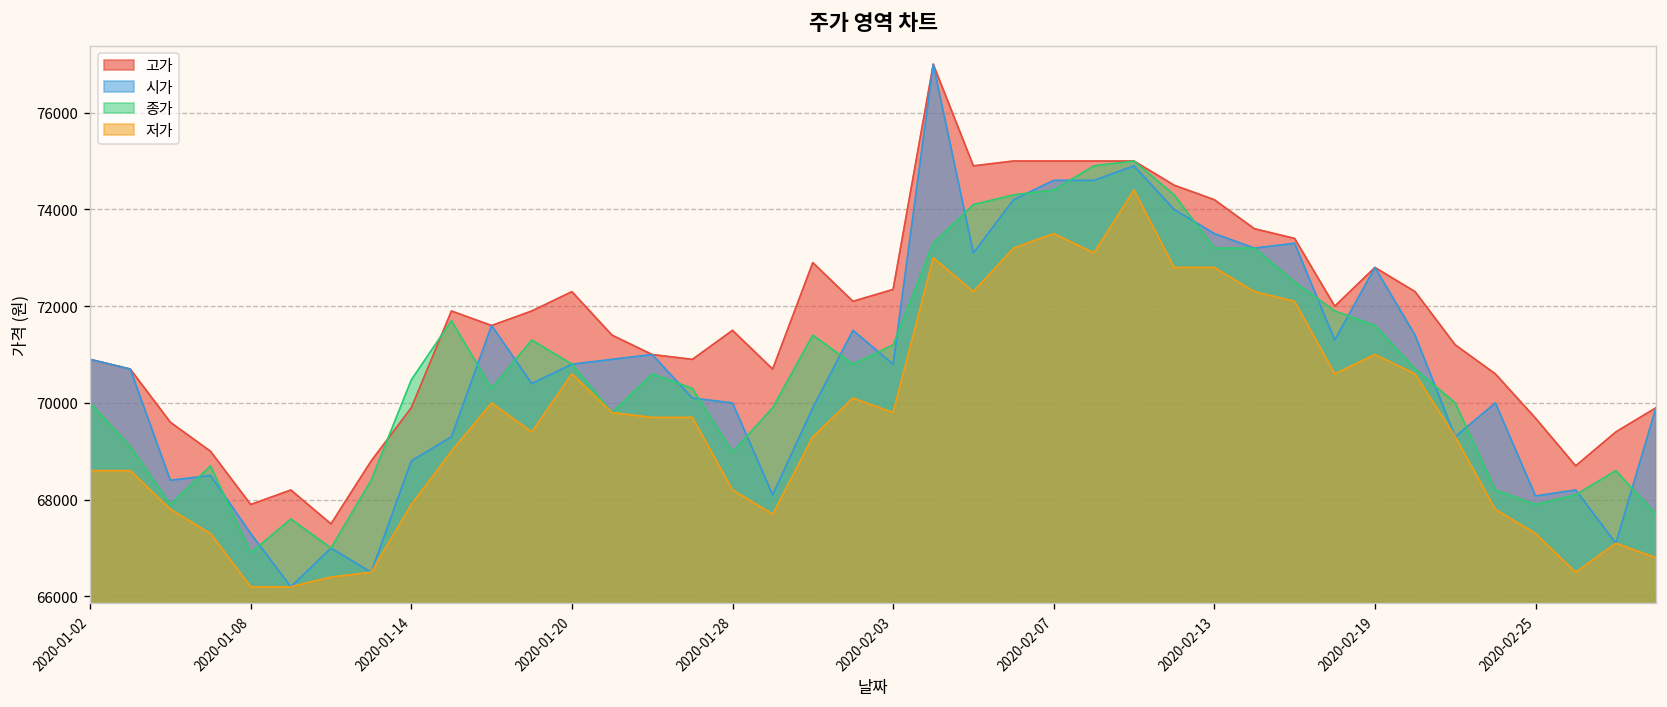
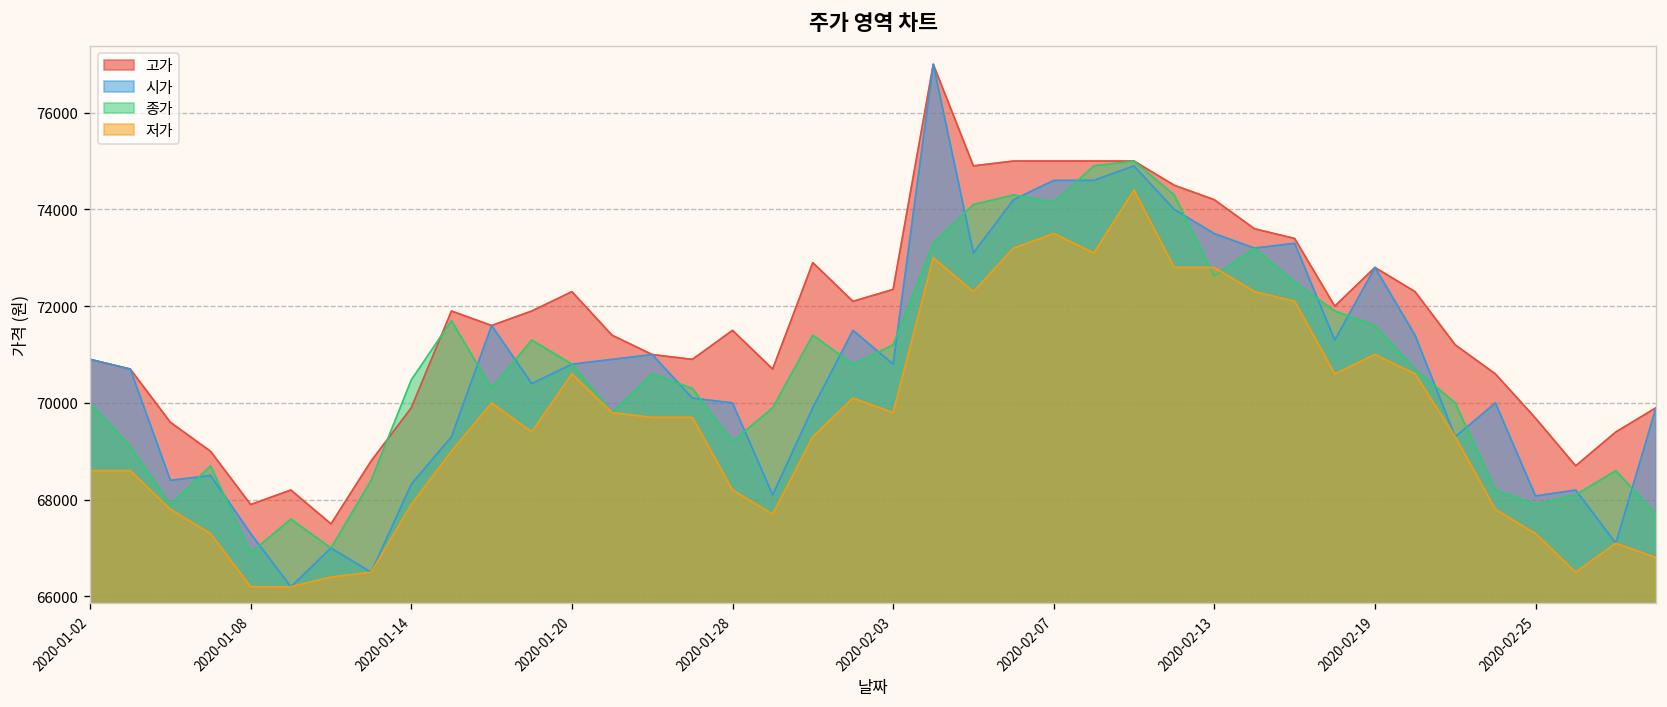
  {
    "고가": {
      "2020-01-08": 67900,
      "2020-01-14": 69900,
      "2020-01-20": 72300,
      "2020-01-28": 71500,
      "2020-02-03": 72300,
      "2020-02-07": 75000,
      "2020-02-13": 74200,
      "2020-02-25": 69700
    },
    "시가": {
      "2020-01-08": 67300,
-     "2020-01-14": 68800,
+     "2020-01-14": 68300,
      "2020-01-28": 70000,
      "2020-02-03": 70800,
      "2020-02-07": 74600,
      "2020-02-13": 73500,
      "2020-02-25": 68100
    },
    "종가": {
      "2020-01-02": 70000,
      "2020-01-08": 66900,
      "2020-01-14": 70500,
-     "2020-01-28": 69000,
+     "2020-01-28": 69200,
      "2020-02-03": 71200,
-     "2020-02-07": 74400,
-     "2020-02-13": 73200,
+     "2020-02-07": 74100,
+     "2020-02-13": 72600,
      "2020-02-19": 71600,
      "2020-02-25": 67900
    },
    "저가": {
      "2020-01-02": 68600,
      "2020-01-08": 66200,
      "2020-01-14": 67900,
      "2020-01-20": 70600,
      "2020-01-28": 68200,
      "2020-02-03": 69800,
      "2020-02-07": 73500,
      "2020-02-13": 72800,
      "2020-02-19": 71000,
      "2020-02-25": 67300
    }
  }
